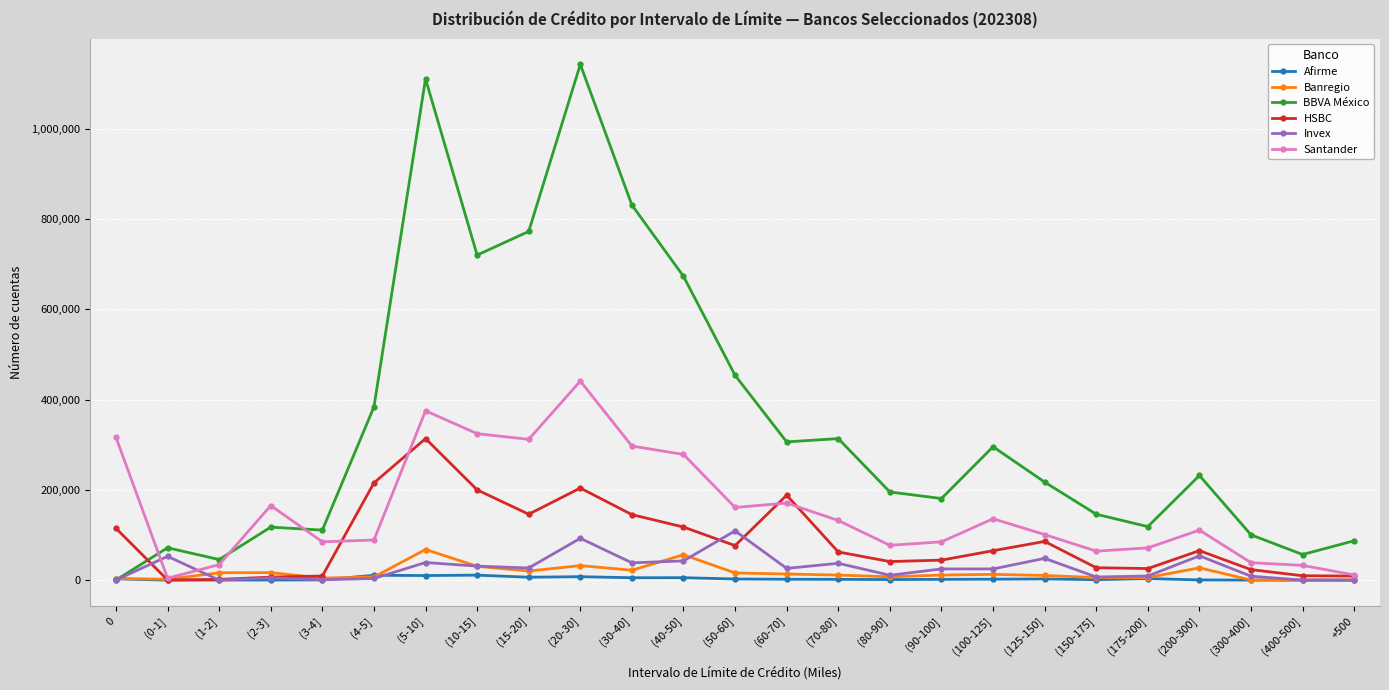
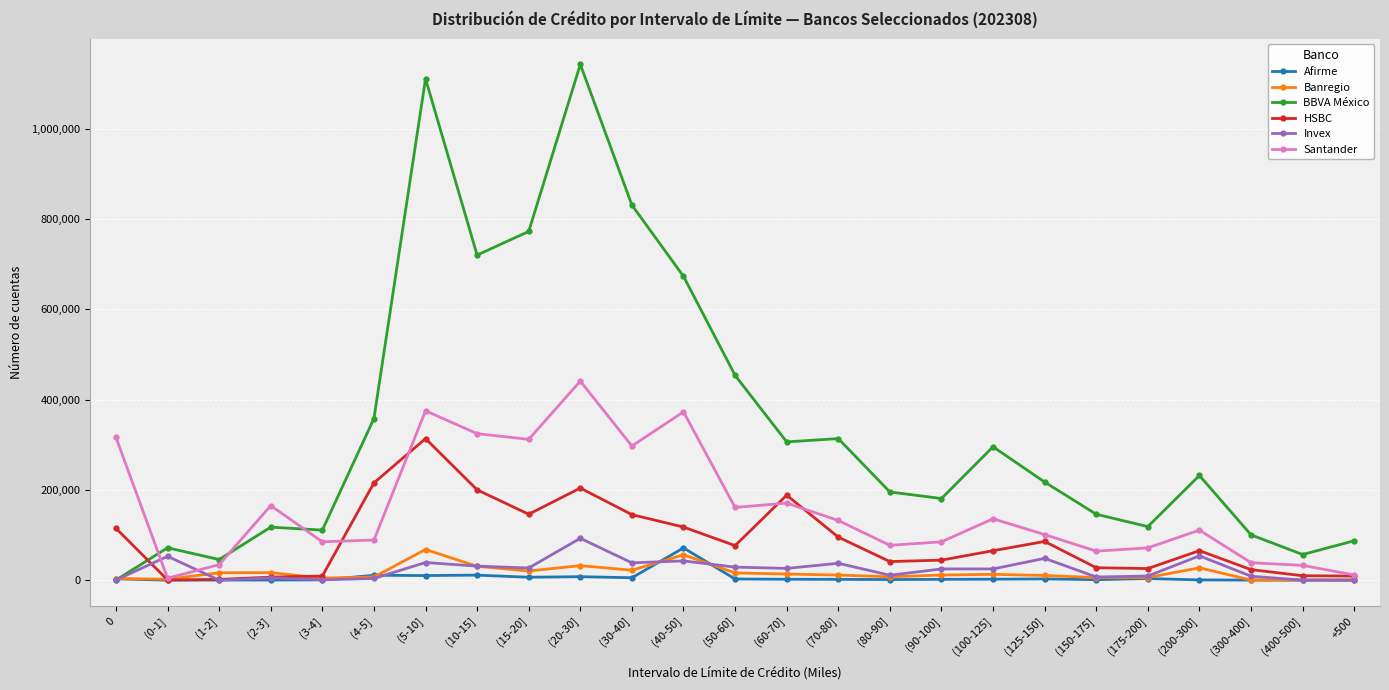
  {
    "Afirme": {
      "(5-10]": "10,000",
      "(10-15]": "10,000",
      "(15-20]": "10,000",
      "(20-30]": "10,000",
      "(30-40]": "10,000",
-     "(40-50]": "10,000",
+     "(40-50]": "70,000",
      "(50-60]": "0",
      "(60-70]": "0",
      "(70-80]": "0",
      "(80-90]": "0",
      "(90-100]": "0",
      "(100-125]": "0",
      "(125-150]": "0",
      "(200-300]": "0"
    },
    "Banregio": {
      "(1-2]": "20,000",
      "(2-3]": "20,000",
      "(5-10]": "70,000",
      "(15-20]": "20,000",
      "(20-30]": "30,000",
      "(30-40]": "20,000",
      "(40-50]": "60,000",
      "(50-60]": "20,000",
      "(60-70]": "10,000",
      "(70-80]": "10,000",
      "(90-100]": "10,000",
      "(100-125]": "10,000",
      "(125-150]": "10,000",
      "(200-300]": "30,000"
    },
    "BBVA México": {
      "(0-1]": "70,000",
      "(1-2]": "50,000",
      "(2-3]": "120,000",
      "(3-4]": "110,000",
-     "(4-5]": "380,000",
+     "(4-5]": "360,000",
      "(5-10]": "1,110,000",
      "(10-15]": "720,000",
      "(15-20]": "770,000",
      "(20-30]": "1,140,000",
      "(30-40]": "830,000",
      "(40-50]": "670,000",
      "(50-60]": "450,000",
      "(60-70]": "310,000",
      "(70-80]": "310,000",
      "(80-90]": "200,000",
      "(90-100]": "180,000",
      "(100-125]": "300,000",
      "(125-150]": "220,000",
      "(150-175]": "150,000",
      "(175-200]": "120,000",
      "(200-300]": "230,000",
      "(300-400]": "100,000",
      "(400-500]": "60,000",
      "+500": "90,000"
    },
    "HSBC": {
      "0": "110,000",
      "(4-5]": "220,000",
      "(5-10]": "310,000",
      "(10-15]": "200,000",
      "(15-20]": "150,000",
      "(20-30]": "200,000",
      "(30-40]": "150,000",
      "(40-50]": "120,000",
      "(50-60]": "80,000",
      "(60-70]": "190,000",
-     "(70-80]": "60,000",
+     "(70-80]": "100,000",
      "(80-90]": "40,000",
      "(90-100]": "40,000",
      "(100-125]": "70,000",
      "(125-150]": "90,000",
      "(150-175]": "30,000",
      "(175-200]": "30,000",
      "(200-300]": "70,000",
      "(300-400]": "20,000",
      "(400-500]": "10,000"
    },
    "Invex": {
      "(0-1]": "50,000",
      "(5-10]": "40,000",
      "(15-20]": "30,000",
      "(20-30]": "90,000",
      "(30-40]": "40,000",
      "(40-50]": "40,000",
-     "(50-60]": "110,000",
+     "(50-60]": "30,000",
      "(60-70]": "30,000",
      "(70-80]": "40,000",
      "(90-100]": "20,000",
      "(100-125]": "20,000",
      "(125-150]": "50,000",
      "(200-300]": "50,000",
      "(300-400]": "10,000"
    },
    "Santander": {
      "0": "320,000",
      "(1-2]": "30,000",
      "(2-3]": "170,000",
      "(3-4]": "80,000",
      "(4-5]": "90,000",
      "(5-10]": "380,000",
      "(10-15]": "320,000",
      "(15-20]": "310,000",
      "(20-30]": "440,000",
      "(30-40]": "300,000",
-     "(40-50]": "280,000",
+     "(40-50]": "370,000",
      "(50-60]": "160,000",
      "(60-70]": "170,000",
      "(70-80]": "130,000",
      "(80-90]": "80,000",
      "(90-100]": "80,000",
      "(100-125]": "140,000",
      "(125-150]": "100,000",
      "(150-175]": "60,000",
      "(175-200]": "70,000",
      "(200-300]": "110,000",
      "(300-400]": "40,000",
      "(400-500]": "30,000"
    }
  }
